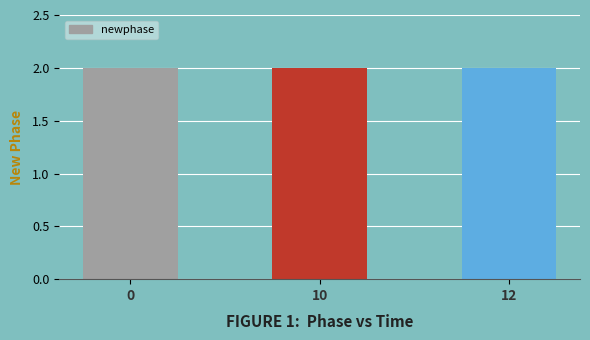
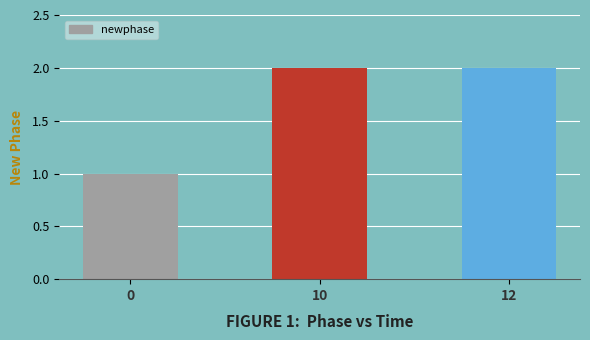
  {
-   "0": 2,
+   "0": 1,
    "10": 2,
    "12": 2
  }
